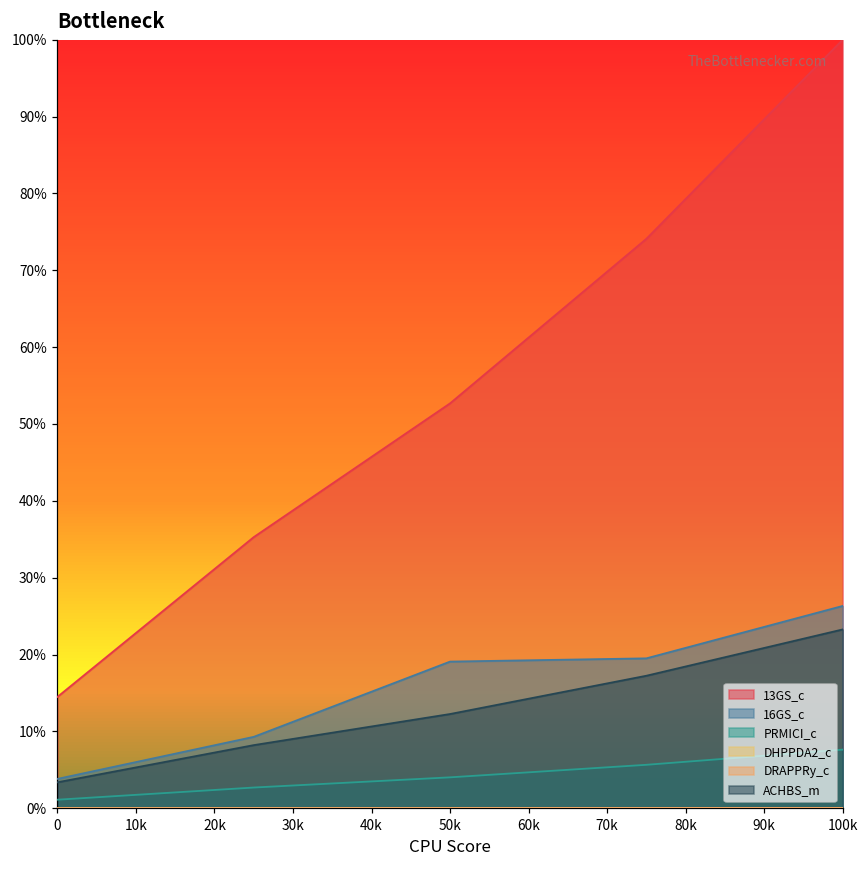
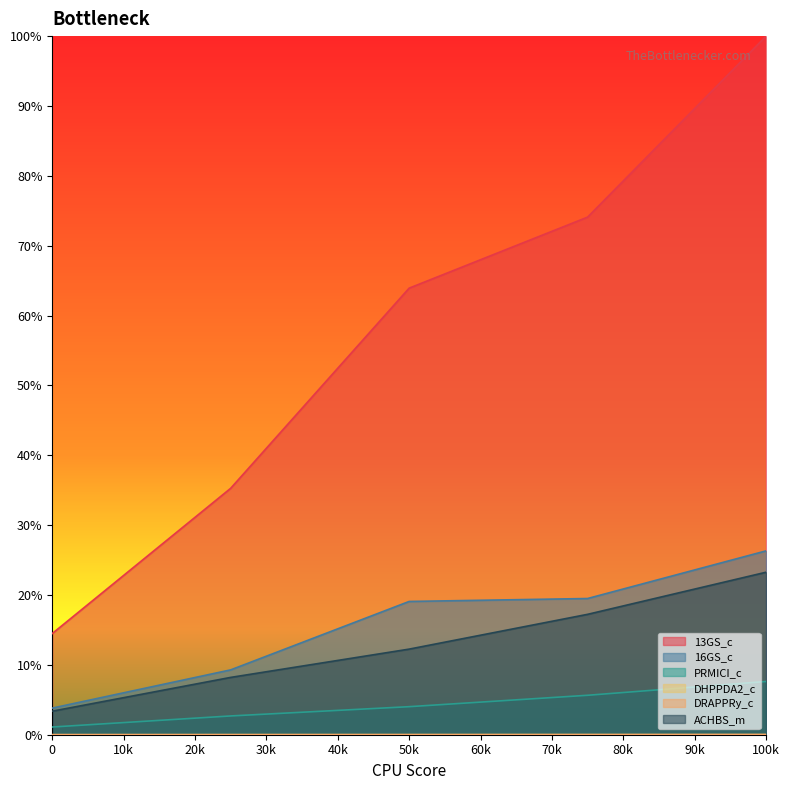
  {
    "13GS_c": {
      "0": "14%",
-     "50k": "53%",
+     "50k": "64%",
      "100k": "100%"
    },
    "DRAPPRy_c": {
      "0": "0%",
      "50k": "0%",
      "100k": "0%"
    },
    "ACHBS_m": {
      "0": "3%",
      "50k": "12%",
      "100k": "23%"
    }
  }
